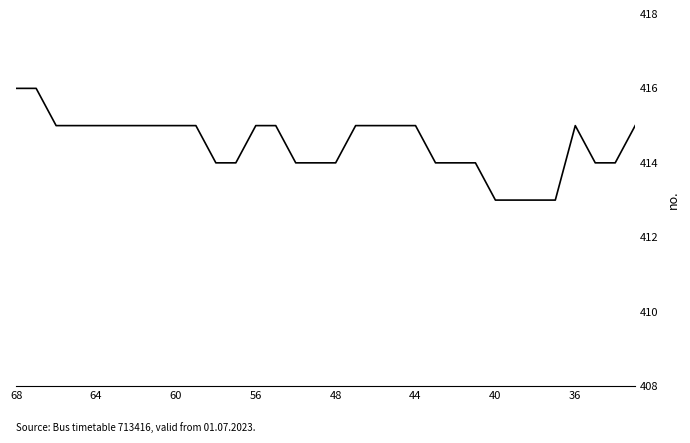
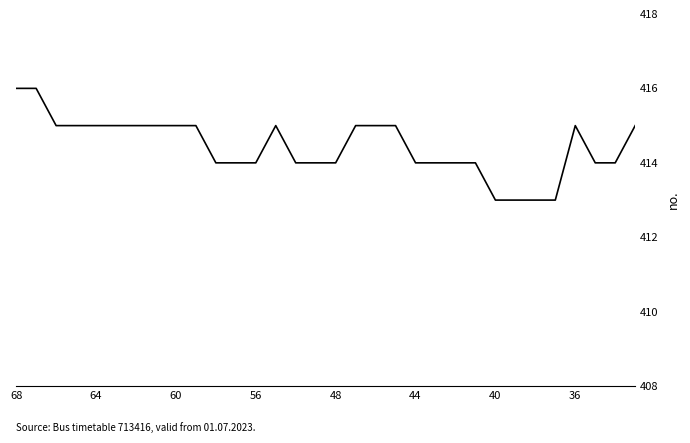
  {
    "68": 416,
    "64": 415,
    "60": 415,
-   "56": 415,
+   "56": 414,
    "48": 414,
-   "44": 415,
+   "44": 414,
    "40": 413,
    "36": 415
  }
